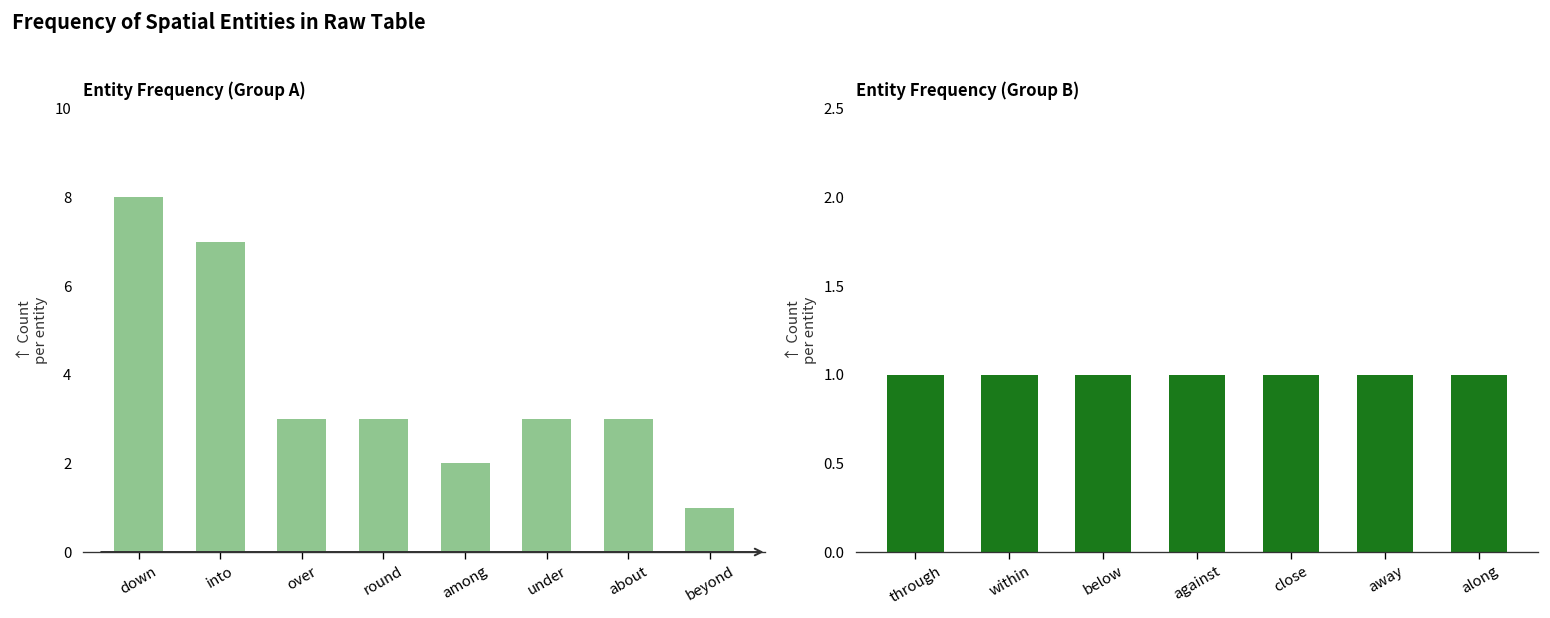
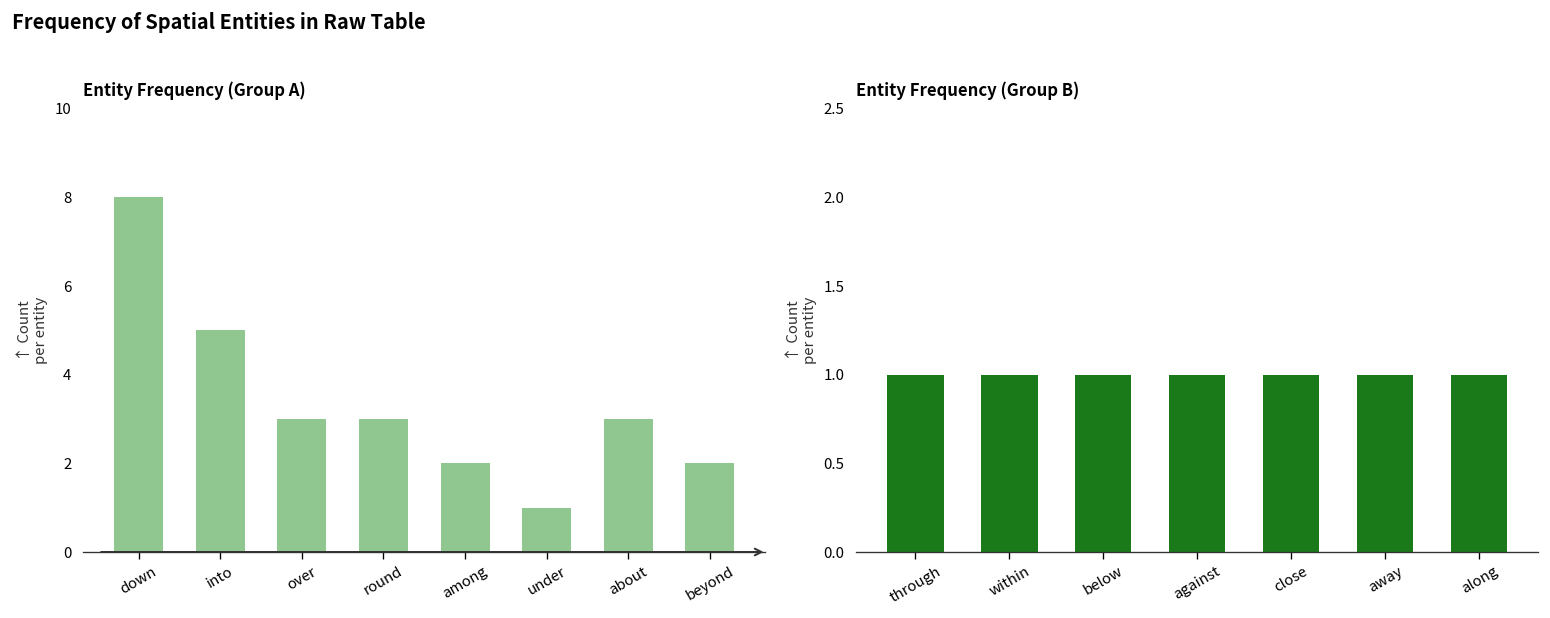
  {
    "Entity Frequency (Group A)": {
      "down": 8,
-     "into": 7,
+     "into": 5,
      "over": 3,
      "round": 3,
      "among": 2,
-     "under": 3,
+     "under": 1,
      "about": 3,
-     "beyond": 1
+     "beyond": 2
    },
    "Entity Frequency (Group B)": {
      "through": 1.00,
      "within": 1.00,
      "below": 1.00,
      "against": 1.00,
      "close": 1.00,
      "away": 1.00,
      "along": 1.00
    }
  }
